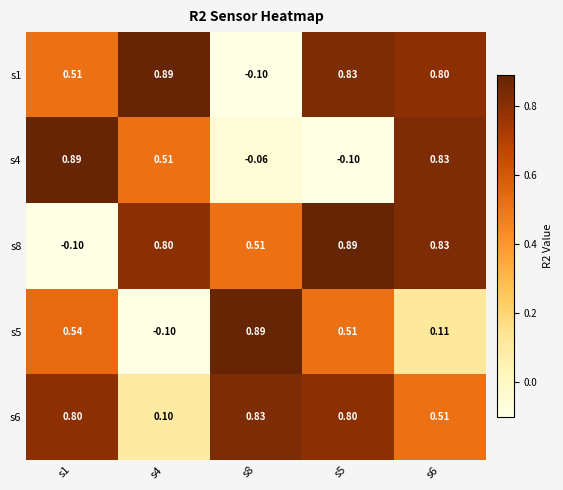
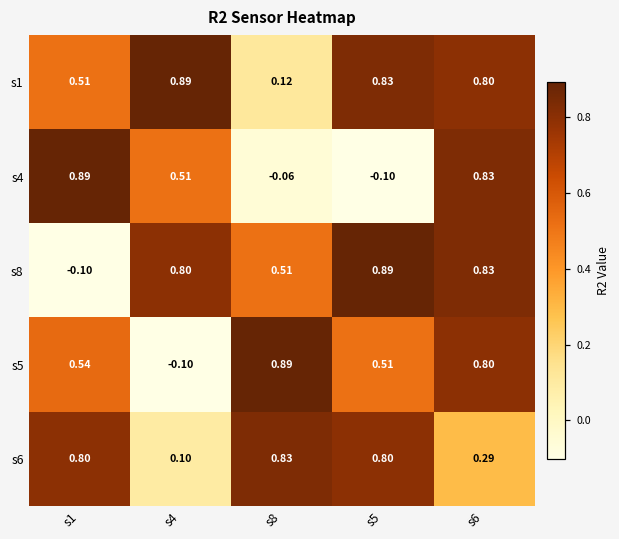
  {
    "s1": {
      "s1": 0.51,
      "s4": 0.89,
-     "s8": -0.10,
+     "s8": 0.12,
      "s5": 0.83,
      "s6": 0.80
    },
    "s4": {
      "s1": 0.89,
      "s4": 0.51,
      "s8": -0.06,
      "s5": -0.10,
      "s6": 0.83
    },
    "s8": {
      "s1": -0.10,
      "s4": 0.80,
      "s8": 0.51,
      "s5": 0.89,
      "s6": 0.83
    },
    "s5": {
      "s1": 0.54,
      "s4": -0.10,
      "s8": 0.89,
      "s5": 0.51,
-     "s6": 0.11
+     "s6": 0.80
    },
    "s6": {
      "s1": 0.80,
      "s4": 0.10,
      "s8": 0.83,
      "s5": 0.80,
-     "s6": 0.51
+     "s6": 0.29
    }
  }
